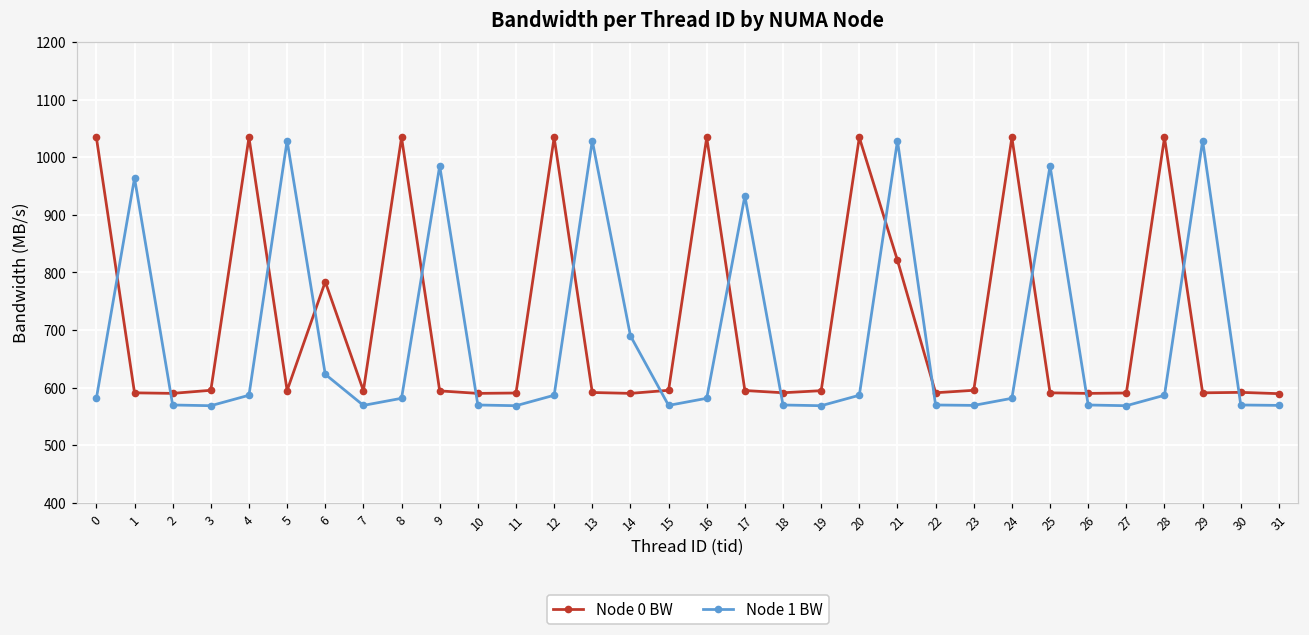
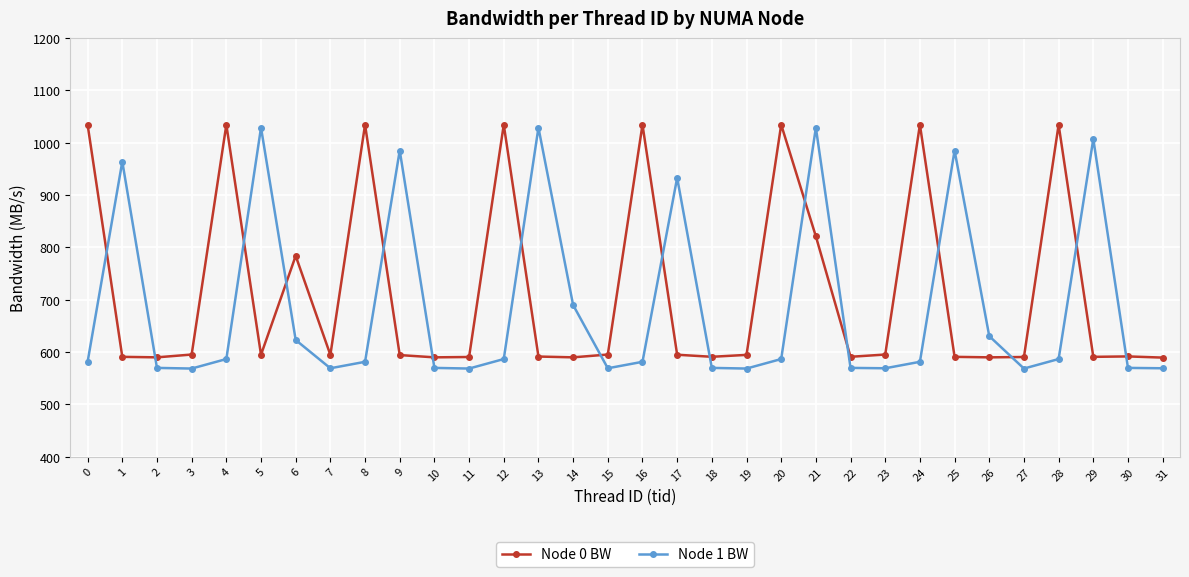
  {
    "Node 0 BW": {
      "0": 1030,
      "1": 590,
      "2": 590,
      "3": 600,
      "4": 1030,
      "5": 590,
      "6": 780,
      "7": 590,
      "8": 1030,
      "9": 590,
      "10": 590,
      "11": 590,
      "12": 1030,
      "13": 590,
      "14": 590,
      "15": 600,
      "16": 1030,
      "17": 590,
      "18": 590,
      "19": 590,
      "20": 1030,
      "21": 820,
      "22": 590,
      "23": 600,
      "24": 1030,
      "25": 590,
      "26": 590,
      "27": 590,
      "28": 1030,
      "29": 590,
      "30": 590,
      "31": 590
    },
    "Node 1 BW": {
      "0": 580,
      "1": 960,
      "2": 570,
      "3": 570,
      "4": 590,
      "5": 1030,
      "6": 620,
      "7": 570,
      "8": 580,
      "9": 990,
      "10": 570,
      "11": 570,
      "12": 590,
      "13": 1030,
      "14": 690,
      "15": 570,
      "16": 580,
      "17": 930,
      "18": 570,
      "19": 570,
      "20": 590,
      "21": 1030,
      "22": 570,
      "23": 570,
      "24": 580,
      "25": 990,
-     "26": 570,
+     "26": 630,
      "27": 570,
      "28": 590,
-     "29": 1030,
+     "29": 1010,
      "30": 570,
      "31": 570
    }
  }
